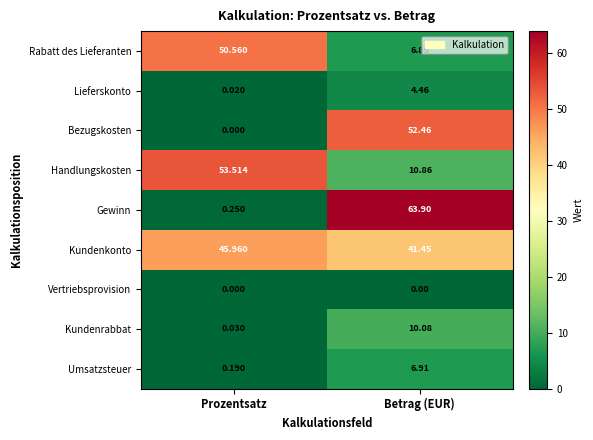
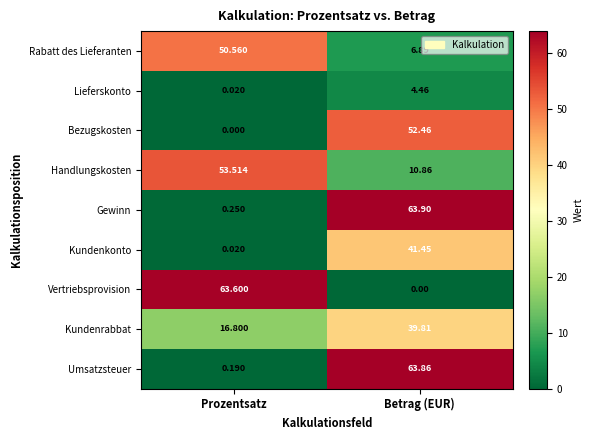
  {
    "Rabatt des Lieferanten": {
      "Prozentsatz": 50.560
    },
    "Lieferskonto": {
      "Prozentsatz": 0.020,
      "Betrag (EUR)": 4.46
    },
    "Bezugskosten": {
      "Prozentsatz": 0.000,
      "Betrag (EUR)": 52.46
    },
    "Handlungskosten": {
      "Prozentsatz": 53.514,
      "Betrag (EUR)": 10.86
    },
    "Gewinn": {
      "Prozentsatz": 0.250,
      "Betrag (EUR)": 63.90
    },
    "Kundenkonto": {
-     "Prozentsatz": 45.960,
+     "Prozentsatz": 0.020,
      "Betrag (EUR)": 41.45
    },
    "Vertriebsprovision": {
-     "Prozentsatz": 0.000,
+     "Prozentsatz": 63.600,
      "Betrag (EUR)": 0.00
    },
    "Kundenrabbat": {
-     "Prozentsatz": 0.030,
-     "Betrag (EUR)": 10.08
+     "Prozentsatz": 16.800,
+     "Betrag (EUR)": 39.81
    },
    "Umsatzsteuer": {
      "Prozentsatz": 0.190,
-     "Betrag (EUR)": 6.91
+     "Betrag (EUR)": 63.86
    }
  }
